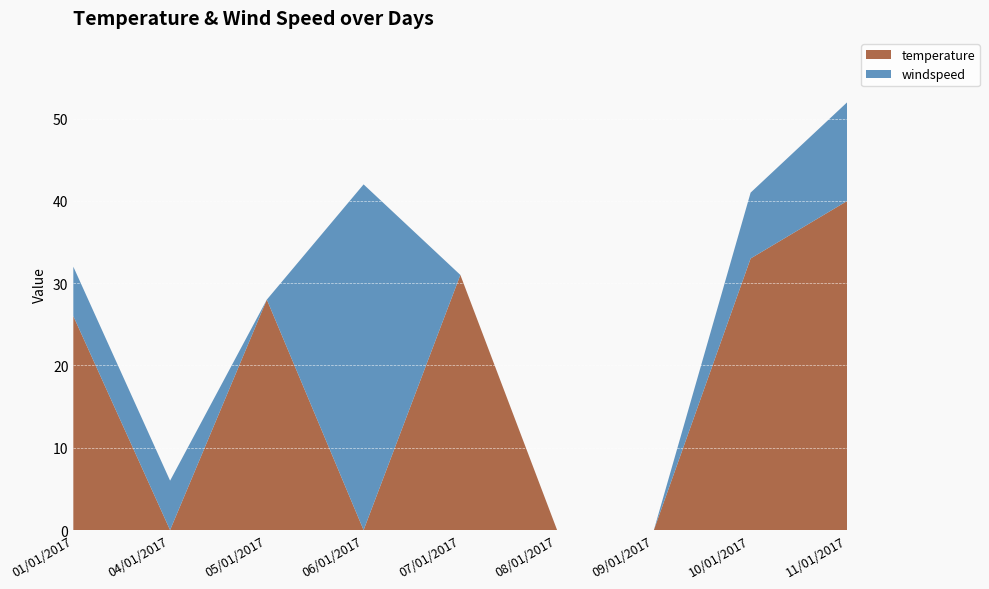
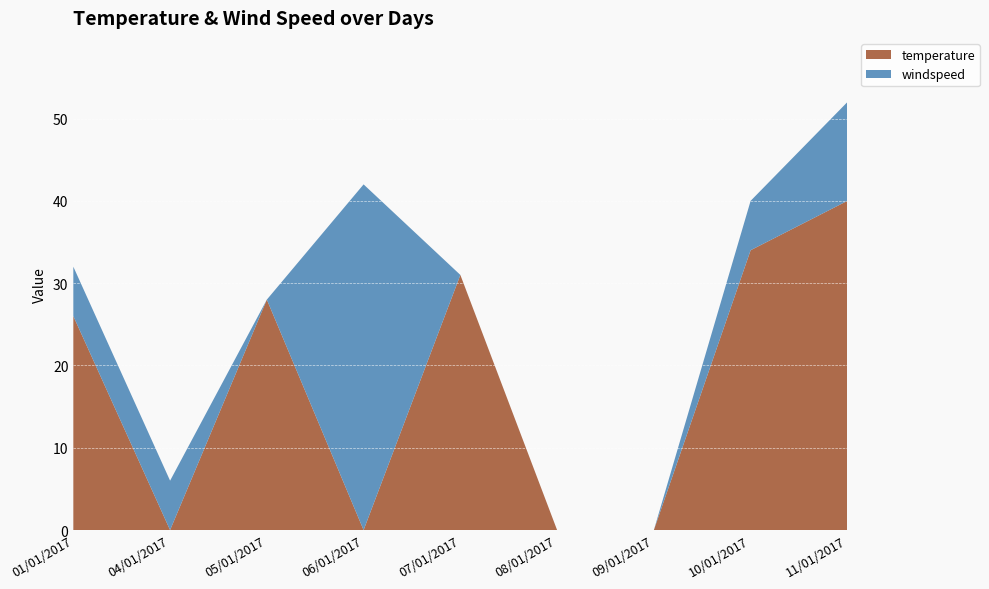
  {
    "temperature": {
      "01/01/2017": 26,
      "04/01/2017": 0,
      "06/01/2017": 0,
-     "10/01/2017": 33,
+     "10/01/2017": 34,
      "11/01/2017": 40
    },
    "windspeed": {
      "01/01/2017": 6,
      "04/01/2017": 6,
      "06/01/2017": 42,
-     "10/01/2017": 8,
+     "10/01/2017": 6,
      "11/01/2017": 12
    }
  }
